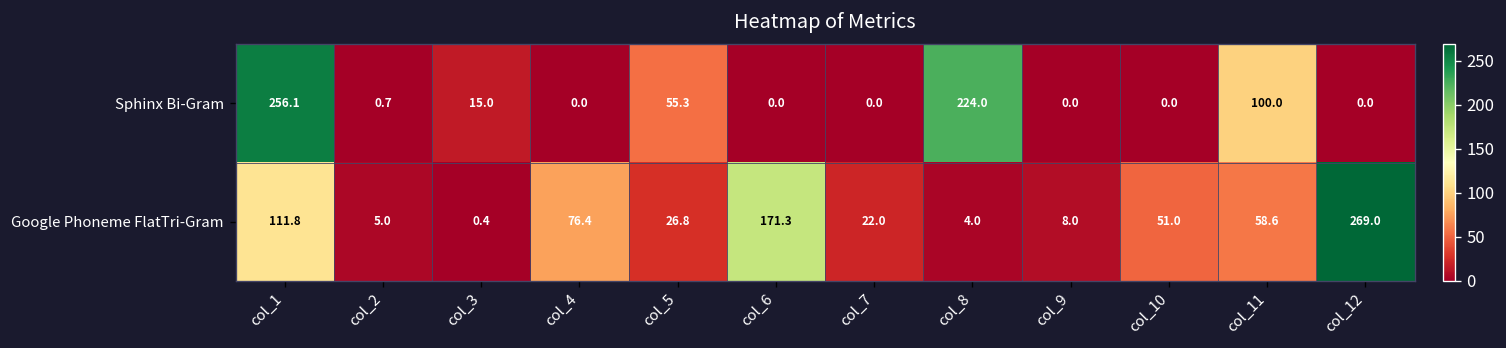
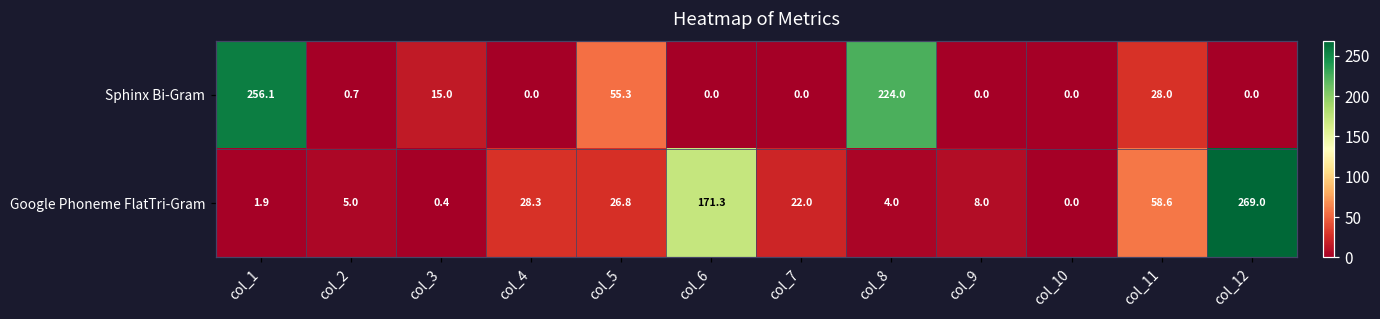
  {
    "Sphinx Bi-Gram": {
      "col_1": 256.1,
      "col_2": 0.7,
      "col_3": 15.0,
      "col_4": 0.0,
      "col_5": 55.3,
      "col_6": 0.0,
      "col_7": 0.0,
      "col_8": 224.0,
      "col_9": 0.0,
      "col_10": 0.0,
-     "col_11": 100.0,
+     "col_11": 28.0,
      "col_12": 0.0
    },
    "Google Phoneme FlatTri-Gram": {
-     "col_1": 111.8,
+     "col_1": 1.9,
      "col_2": 5.0,
      "col_3": 0.4,
-     "col_4": 76.4,
+     "col_4": 28.3,
      "col_5": 26.8,
      "col_6": 171.3,
      "col_7": 22.0,
      "col_8": 4.0,
      "col_9": 8.0,
-     "col_10": 51.0,
+     "col_10": 0.0,
      "col_11": 58.6,
      "col_12": 269.0
    }
  }
